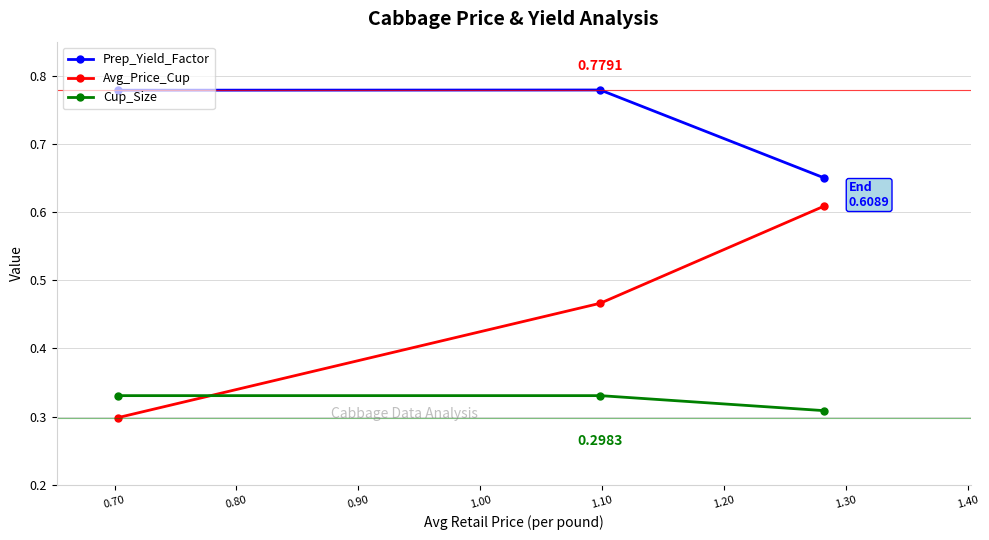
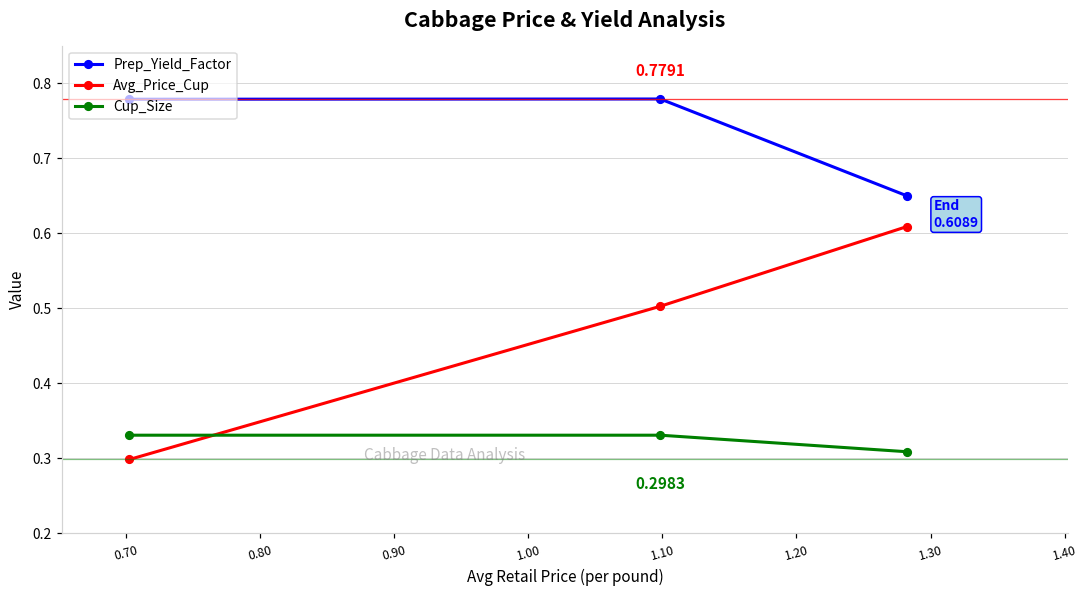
  {
    "Prep_Yield_Factor": {
      "1.10": 0.7791
    },
    "Avg_Price_Cup": {
      "0.70": 0.30,
-     "1.10": 0.47
+     "1.10": 0.50
    },
    "Cup_Size": {
      "0.70": 0.33,
      "1.10": 0.33
    }
  }
